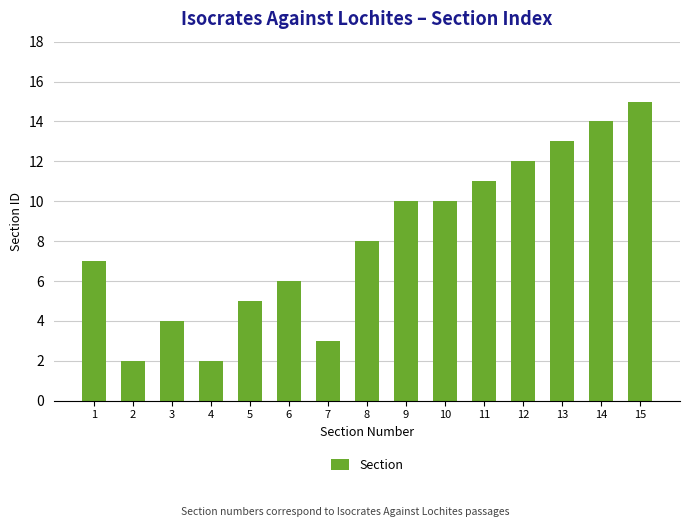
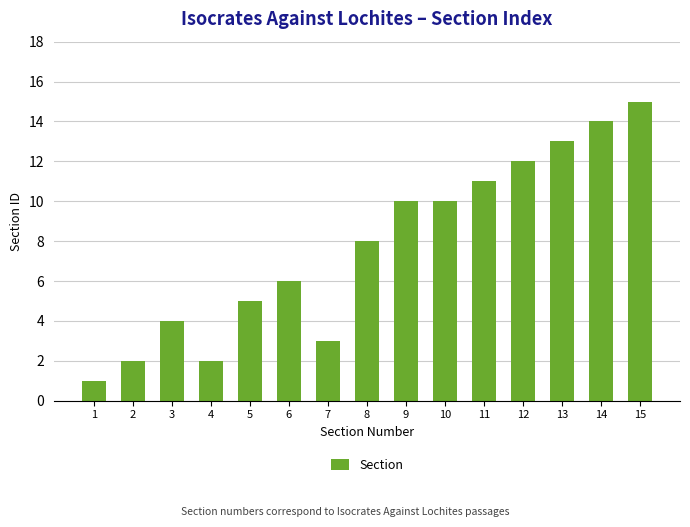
  {
-   "1": 7,
+   "1": 1,
    "2": 2,
    "3": 4,
    "4": 2,
    "5": 5,
    "6": 6,
    "7": 3,
    "8": 8,
    "9": 10,
    "10": 10,
    "11": 11,
    "12": 12,
    "13": 13,
    "14": 14,
    "15": 15
  }
